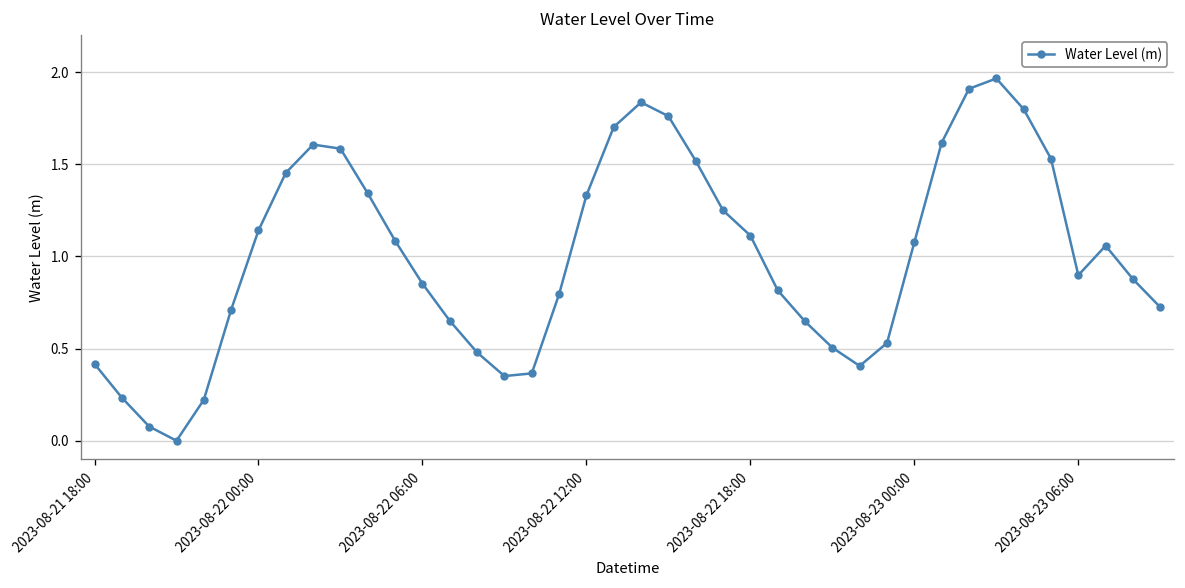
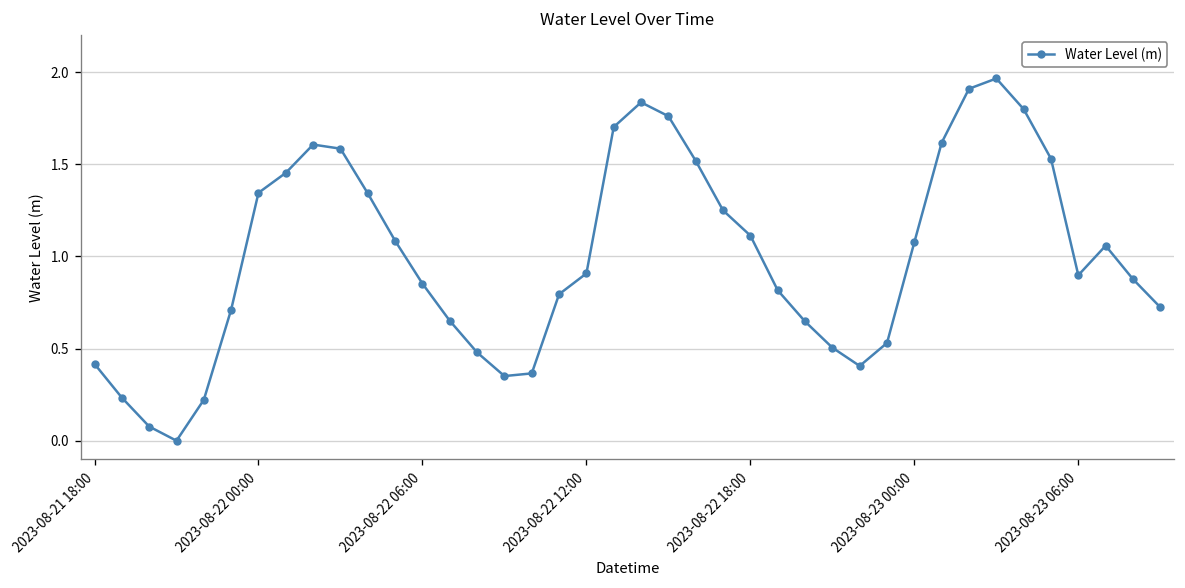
  {
    "2023-08-21 18:00": 0.42,
-   "2023-08-22 00:00": 1.14,
+   "2023-08-22 00:00": 1.35,
    "2023-08-22 06:00": 0.85,
-   "2023-08-22 12:00": 1.33,
+   "2023-08-22 12:00": 0.91,
    "2023-08-22 18:00": 1.11,
    "2023-08-23 00:00": 1.08,
    "2023-08-23 06:00": 0.90
  }
